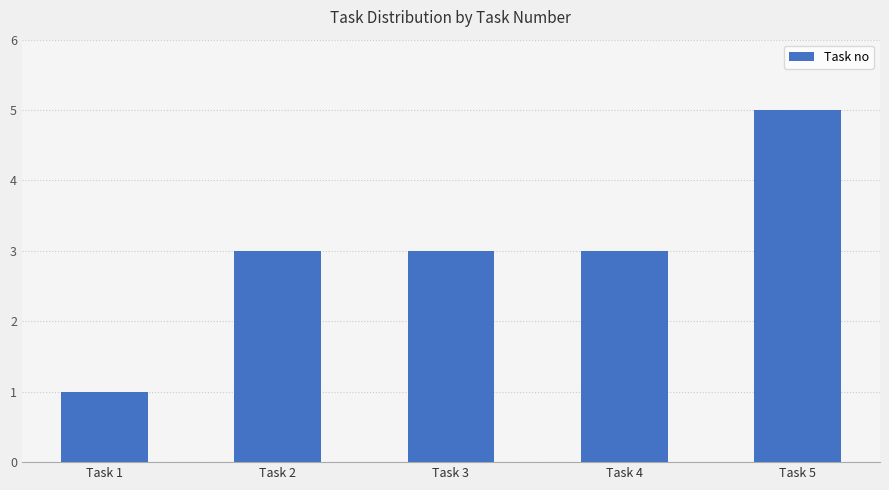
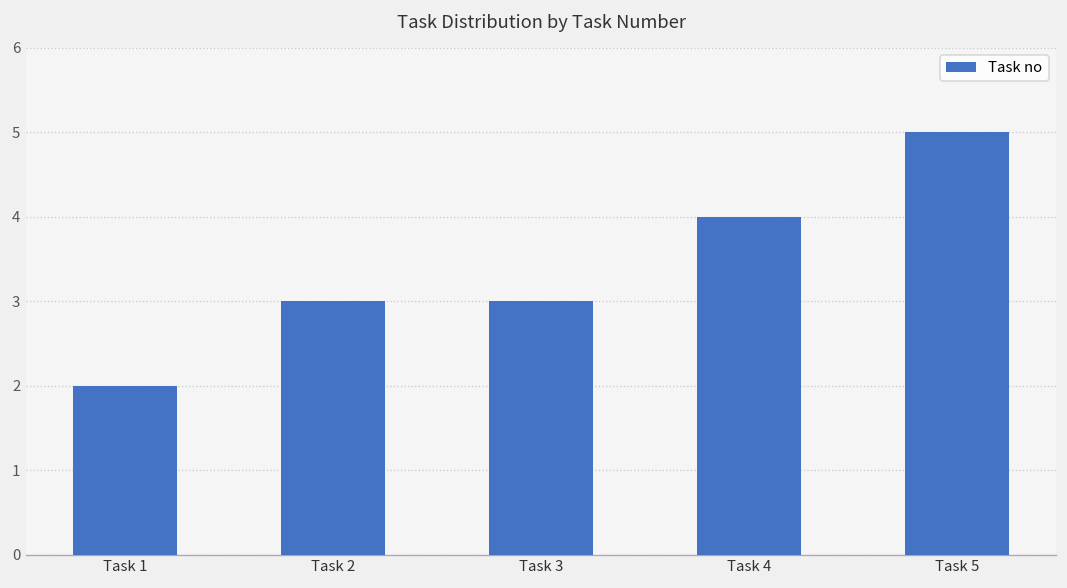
  {
-   "Task 1": 1,
+   "Task 1": 2,
    "Task 2": 3,
    "Task 3": 3,
-   "Task 4": 3,
+   "Task 4": 4,
    "Task 5": 5
  }
